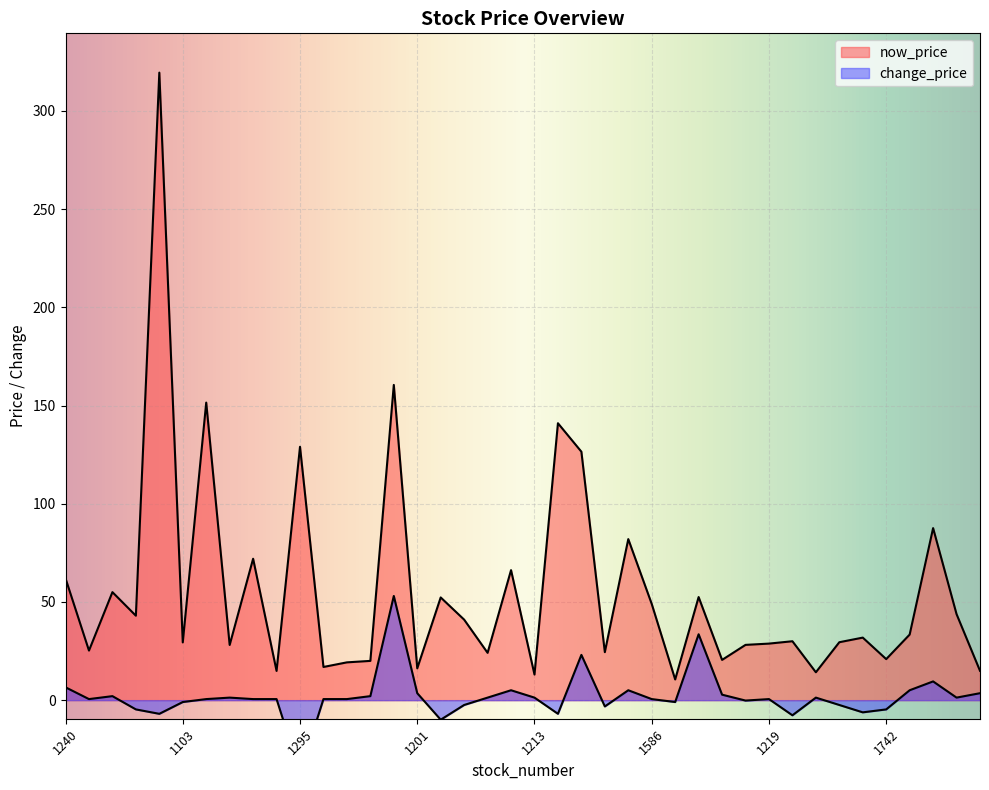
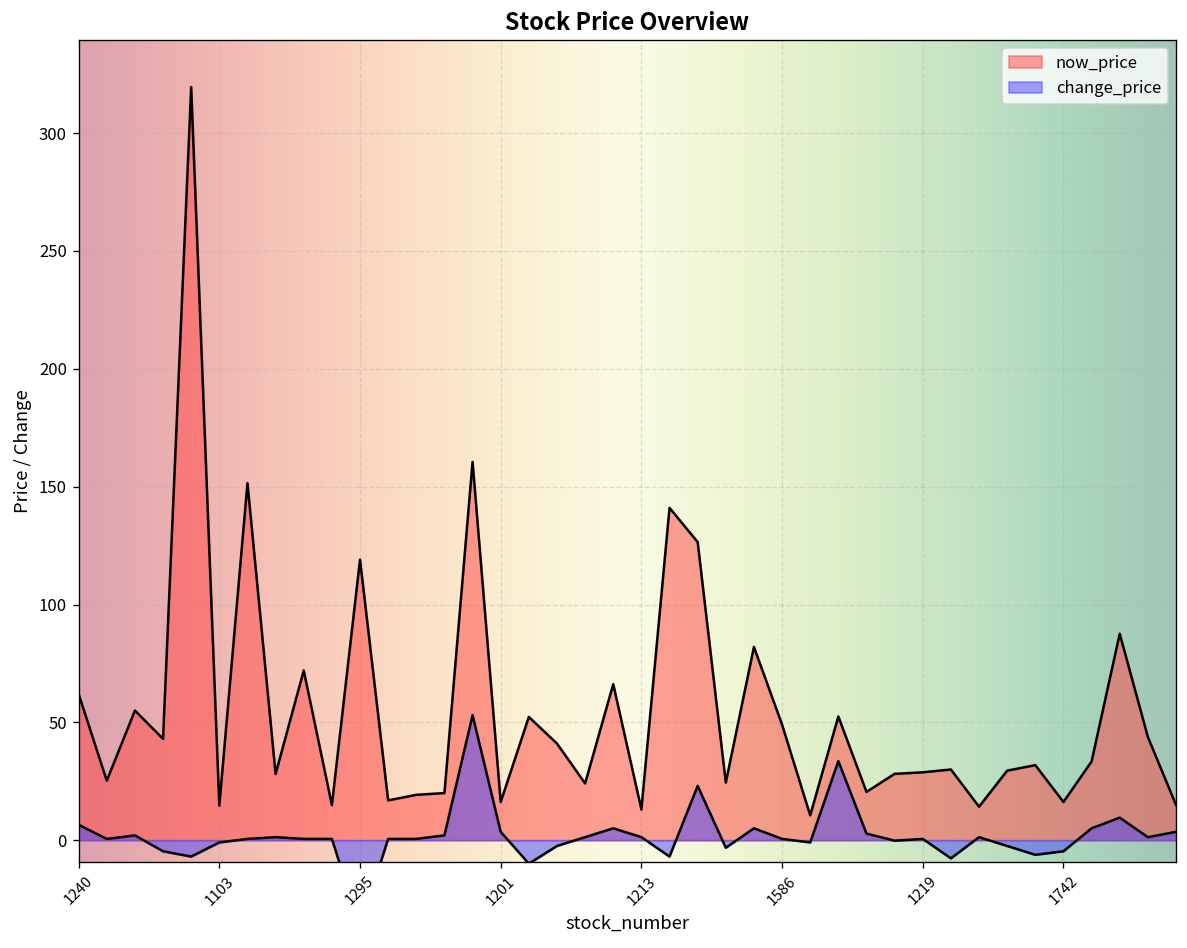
  {
    "now_price": {
      "1240": 62,
-     "1103": 29,
-     "1295": 129,
+     "1103": 15,
+     "1295": 119,
      "1201": 16,
      "1213": 13,
      "1586": 49,
      "1219": 29,
-     "1742": 21
+     "1742": 16
    }
  }
